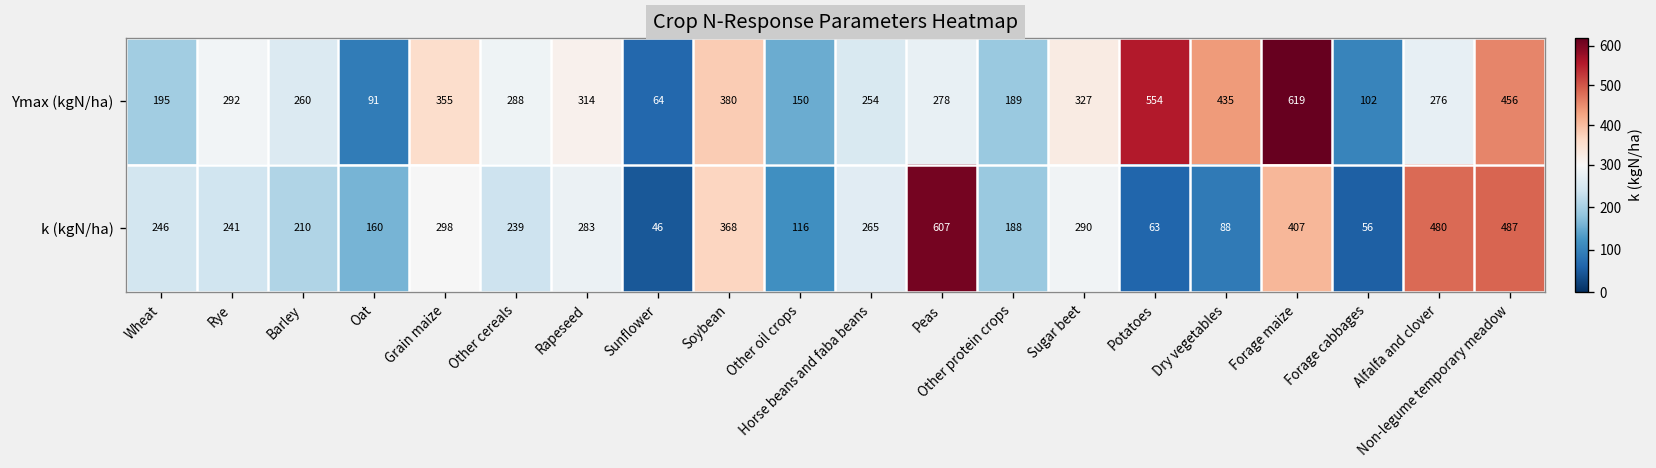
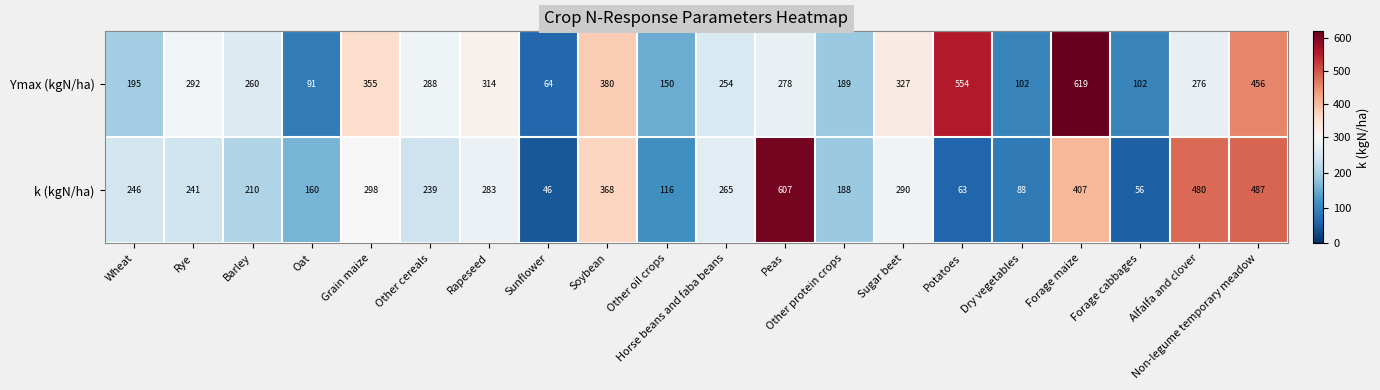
  {
    "Ymax (kgN/ha)": {
      "Wheat": 195,
      "Rye": 292,
      "Barley": 260,
      "Oat": 91,
      "Grain maize": 355,
      "Other cereals": 288,
      "Rapeseed": 314,
      "Sunflower": 64,
      "Soybean": 380,
      "Other oil crops": 150,
      "Horse beans and faba beans": 254,
      "Peas": 278,
      "Other protein crops": 189,
      "Sugar beet": 327,
      "Potatoes": 554,
-     "Dry vegetables": 435,
+     "Dry vegetables": 102,
      "Forage maize": 619,
      "Forage cabbages": 102,
      "Alfalfa and clover": 276,
      "Non-legume temporary meadow": 456
    },
    "k (kgN/ha)": {
      "Wheat": 246,
      "Rye": 241,
      "Barley": 210,
      "Oat": 160,
      "Grain maize": 298,
      "Other cereals": 239,
      "Rapeseed": 283,
      "Sunflower": 46,
      "Soybean": 368,
      "Other oil crops": 116,
      "Horse beans and faba beans": 265,
      "Peas": 607,
      "Other protein crops": 188,
      "Sugar beet": 290,
      "Potatoes": 63,
      "Dry vegetables": 88,
      "Forage maize": 407,
      "Forage cabbages": 56,
      "Alfalfa and clover": 480,
      "Non-legume temporary meadow": 487
    }
  }
